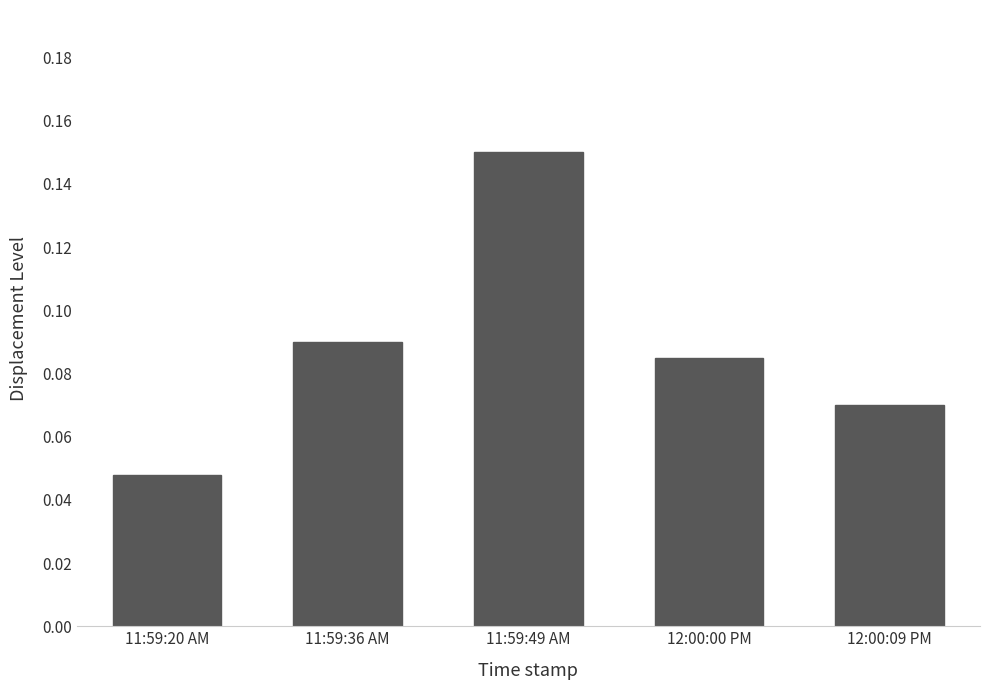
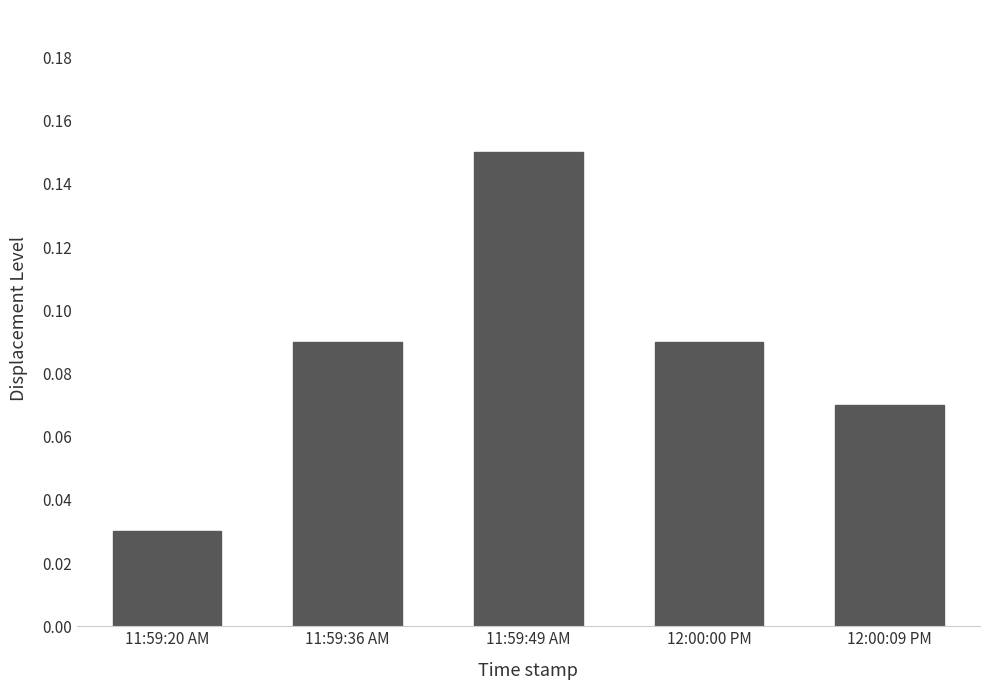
  {
-   "11:59:20 AM": 0.048,
+   "11:59:20 AM": 0.030,
    "11:59:36 AM": 0.090,
    "11:59:49 AM": 0.150,
-   "12:00:00 PM": 0.085,
+   "12:00:00 PM": 0.090,
    "12:00:09 PM": 0.070
  }
